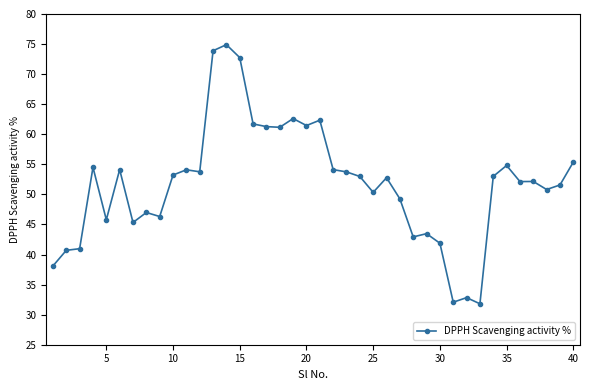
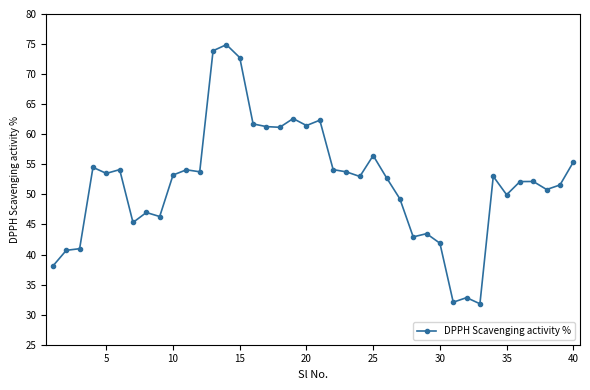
  {
-   "5": 46,
+   "5": 53,
    "10": 53,
    "15": 73,
    "20": 61,
-   "25": 50,
+   "25": 56,
    "30": 42,
-   "35": 55,
+   "35": 50,
    "40": 55
  }
